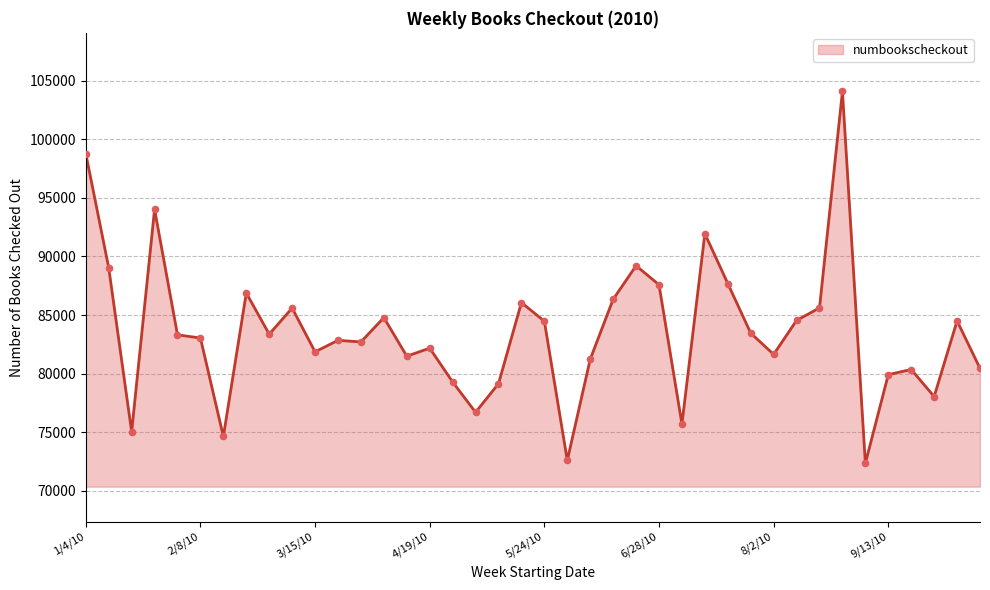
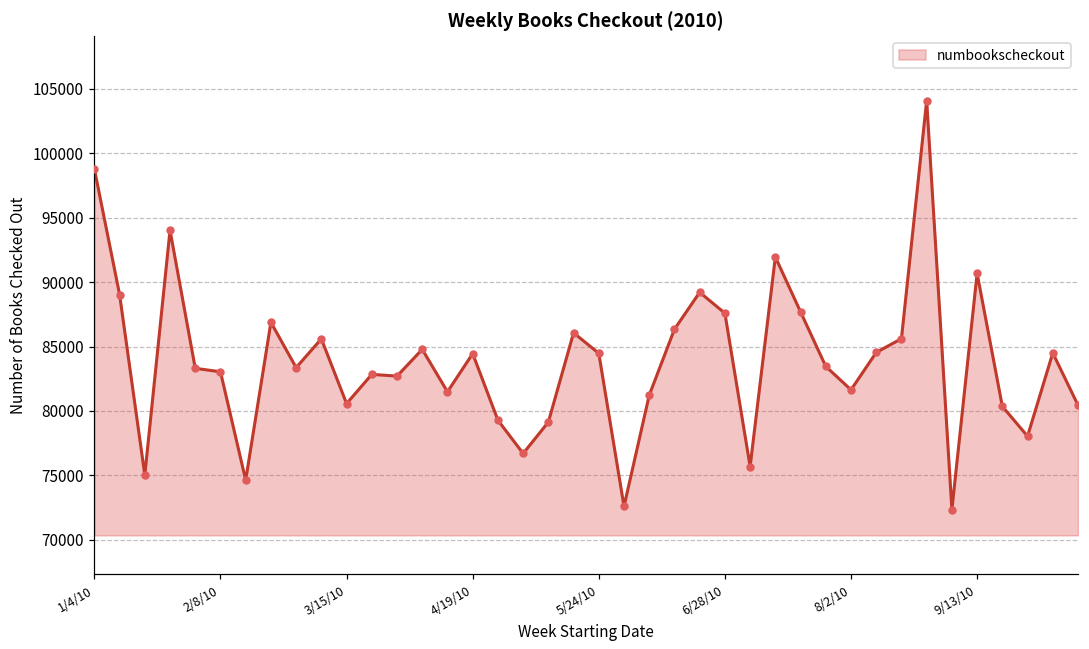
  {
    "1/4/10": 98800,
    "2/8/10": 83000,
-   "3/15/10": 81900,
-   "4/19/10": 82200,
+   "3/15/10": 80600,
+   "4/19/10": 84400,
    "5/24/10": 84500,
    "6/28/10": 87600,
    "8/2/10": 81600,
-   "9/13/10": 79900
+   "9/13/10": 90700
  }
